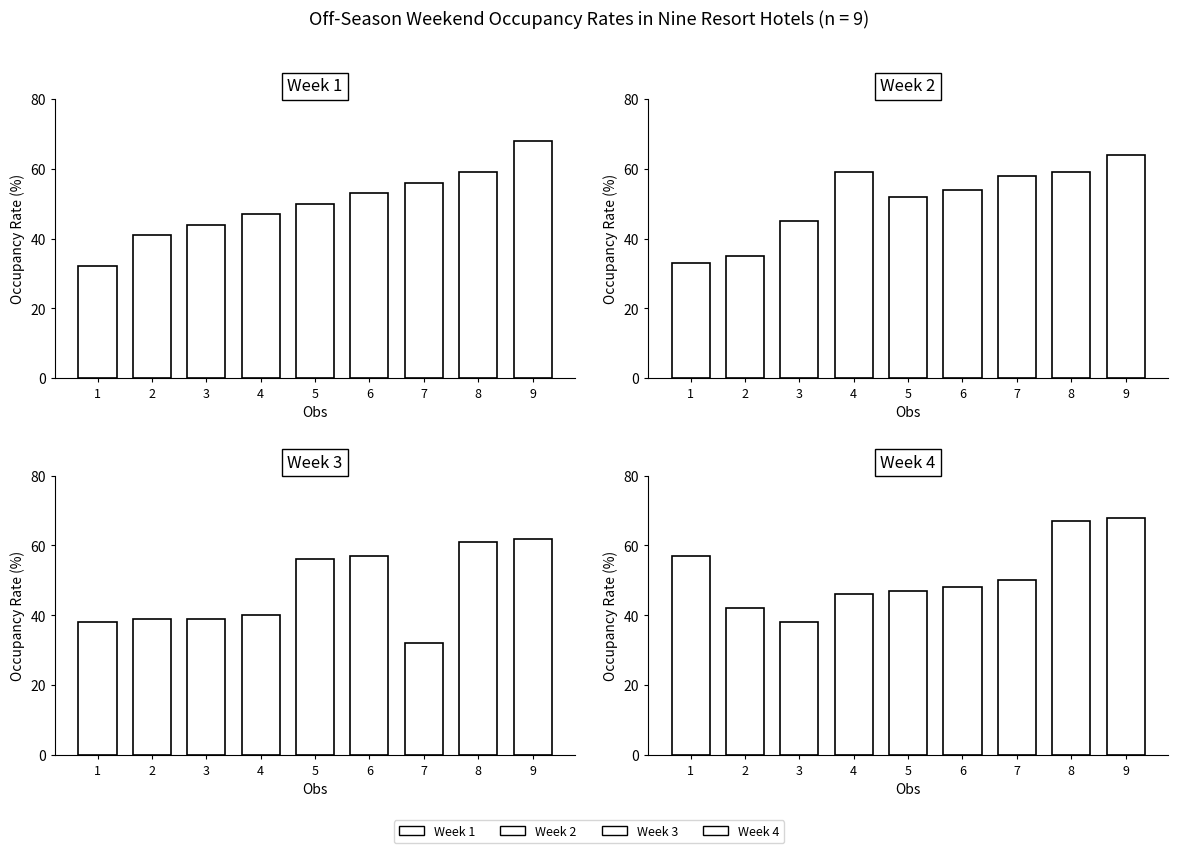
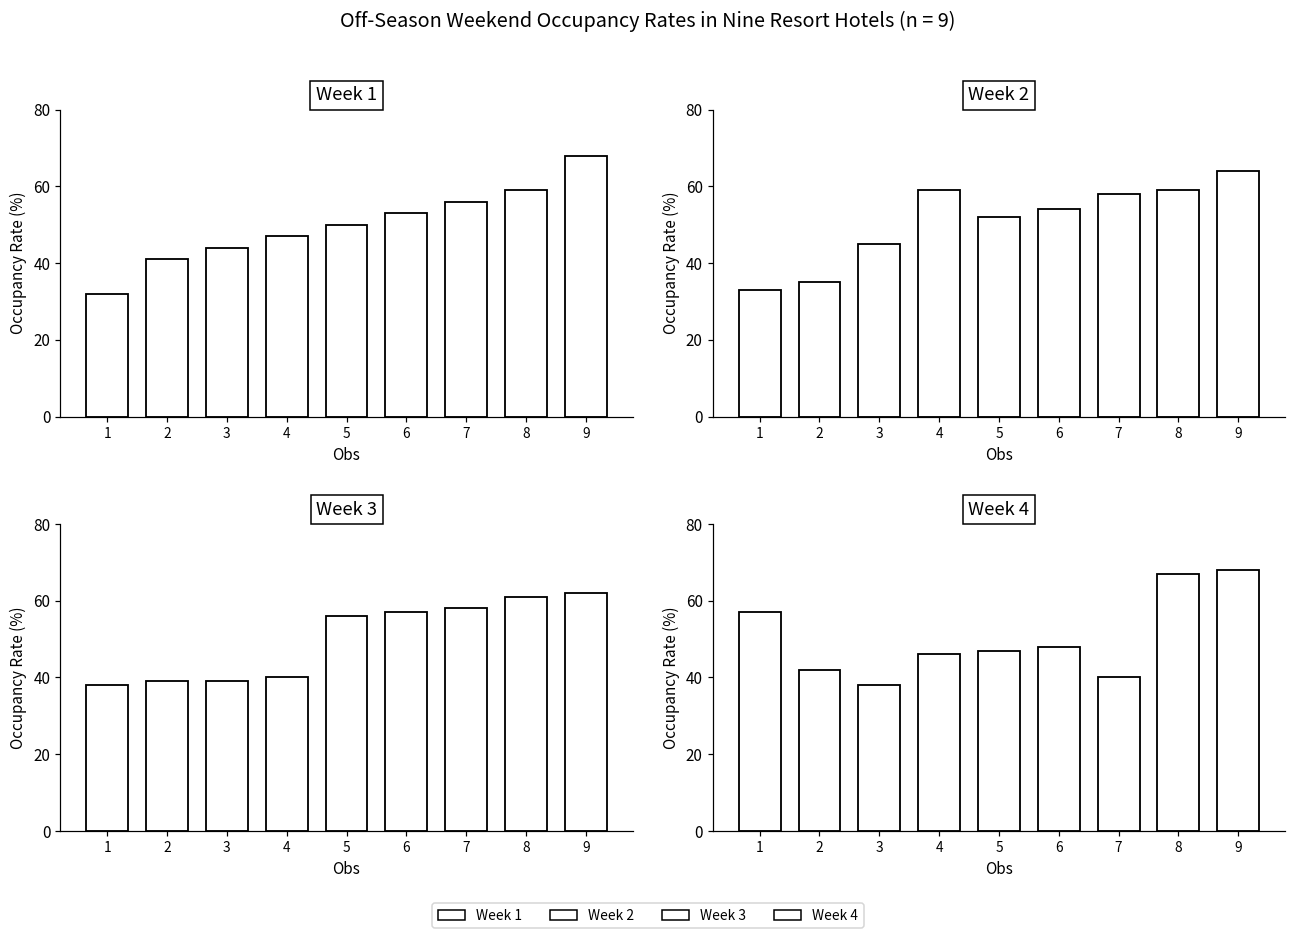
  {
    "Week 1": {
      "1": 32,
      "2": 41,
      "3": 44,
      "4": 47,
      "5": 50,
      "6": 53,
      "7": 56,
      "8": 59,
      "9": 68
    },
    "Week 2": {
      "1": 33,
      "2": 35,
      "3": 45,
      "4": 59,
      "5": 52,
      "6": 54,
      "7": 58,
      "8": 59,
      "9": 64
    },
    "Week 3": {
      "1": 38,
      "2": 39,
      "3": 39,
      "4": 40,
      "5": 56,
      "6": 57,
-     "7": 32,
+     "7": 58,
      "8": 61,
      "9": 62
    },
    "Week 4": {
      "1": 57,
      "2": 42,
      "3": 38,
      "4": 46,
      "5": 47,
      "6": 48,
-     "7": 50,
+     "7": 40,
      "8": 67,
      "9": 68
    }
  }
